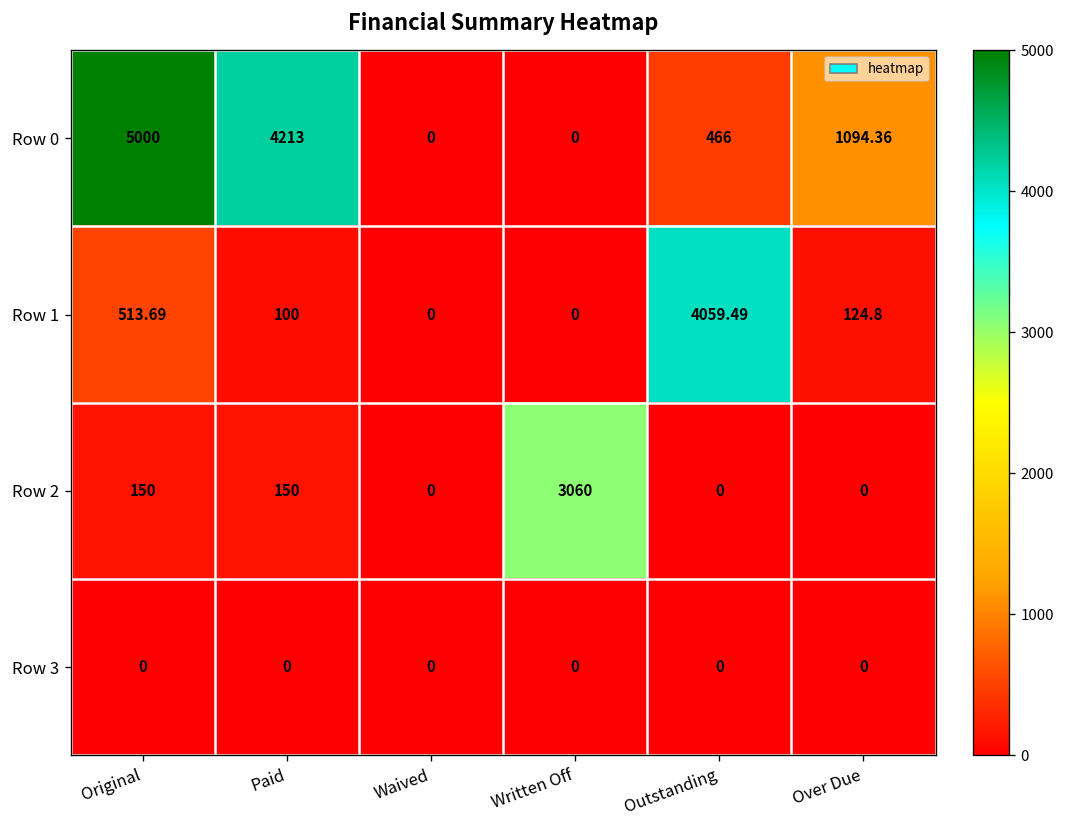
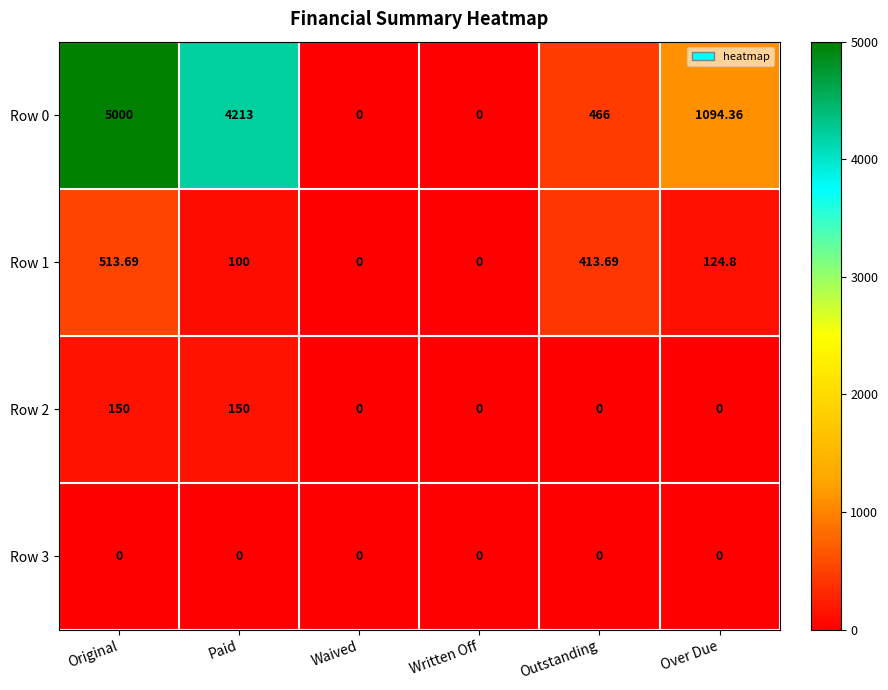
  {
    "Row 0": {
      "Original": 5000,
      "Paid": 4213,
      "Waived": 0,
      "Written Off": 0,
      "Outstanding": 466,
      "Over Due": 1094.36
    },
    "Row 1": {
      "Original": 513.69,
      "Paid": 100,
      "Waived": 0,
      "Written Off": 0,
-     "Outstanding": 4059.49,
+     "Outstanding": 413.69,
      "Over Due": 124.8
    },
    "Row 2": {
      "Original": 150,
      "Paid": 150,
      "Waived": 0,
-     "Written Off": 3060,
+     "Written Off": 0,
      "Outstanding": 0,
      "Over Due": 0
    },
    "Row 3": {
      "Original": 0,
      "Paid": 0,
      "Waived": 0,
      "Written Off": 0,
      "Outstanding": 0,
      "Over Due": 0
    }
  }
